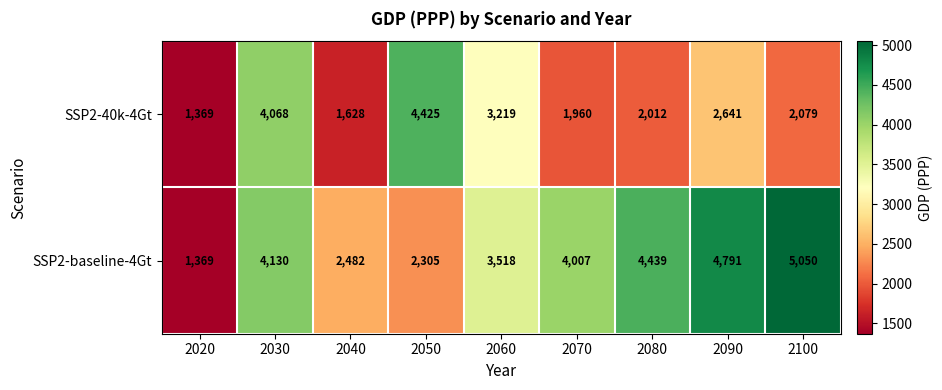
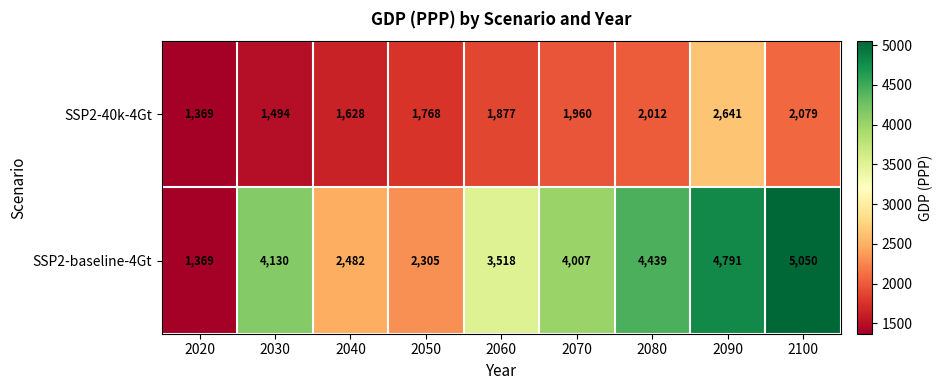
  {
    "SSP2-40k-4Gt": {
      "2020": "1,369",
-     "2030": "4,068",
+     "2030": "1,494",
      "2040": "1,628",
-     "2050": "4,425",
-     "2060": "3,219",
+     "2050": "1,768",
+     "2060": "1,877",
      "2070": "1,960",
      "2080": "2,012",
      "2090": "2,641",
      "2100": "2,079"
    },
    "SSP2-baseline-4Gt": {
      "2020": "1,369",
      "2030": "4,130",
      "2040": "2,482",
      "2050": "2,305",
      "2060": "3,518",
      "2070": "4,007",
      "2080": "4,439",
      "2090": "4,791",
      "2100": "5,050"
    }
  }
